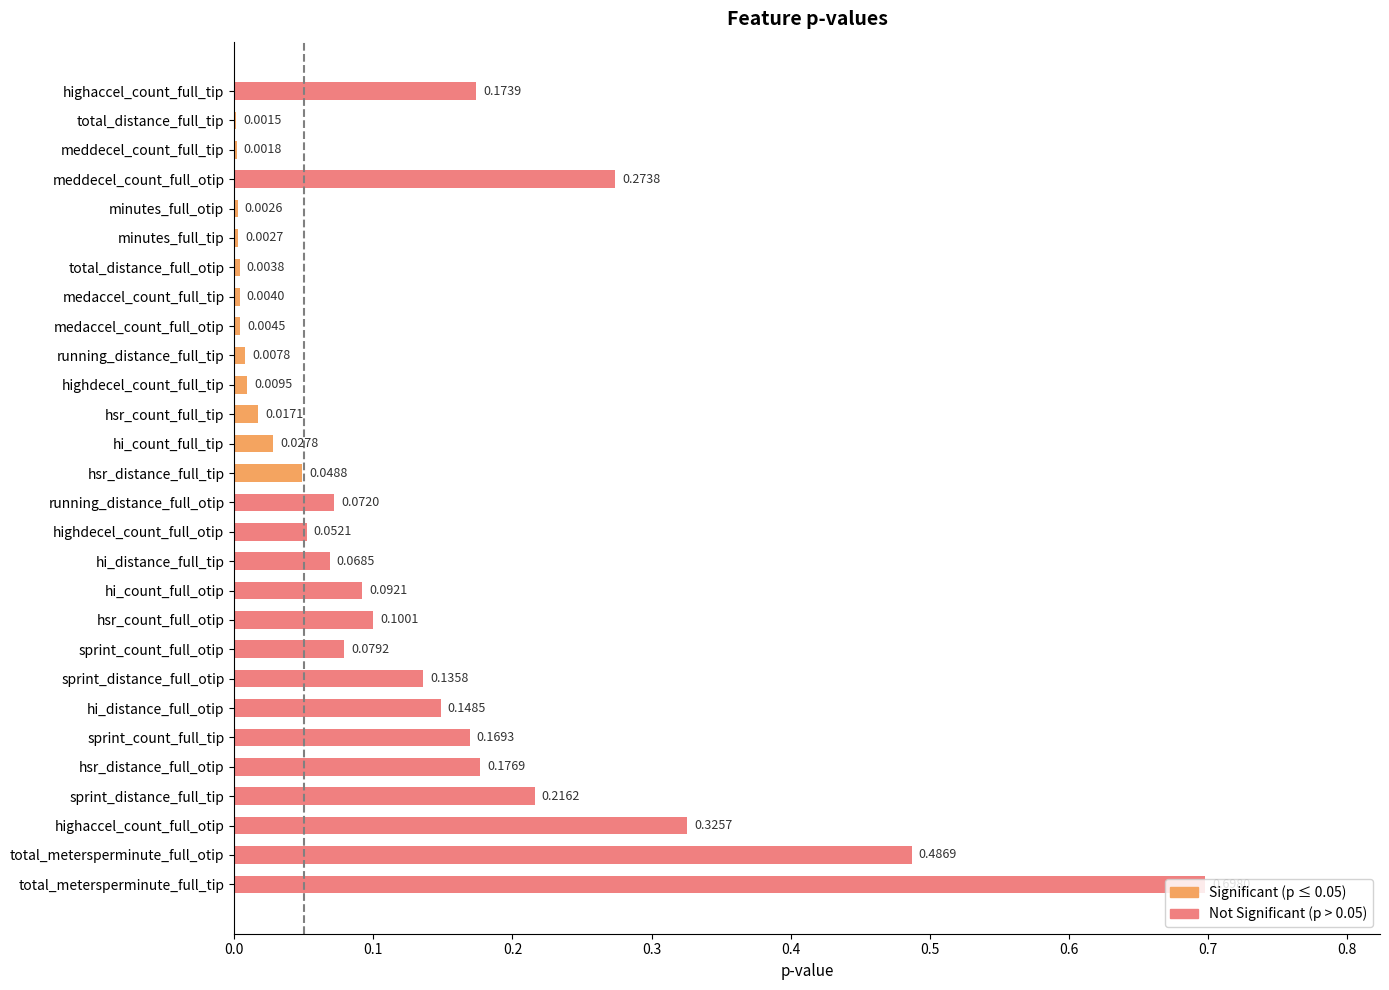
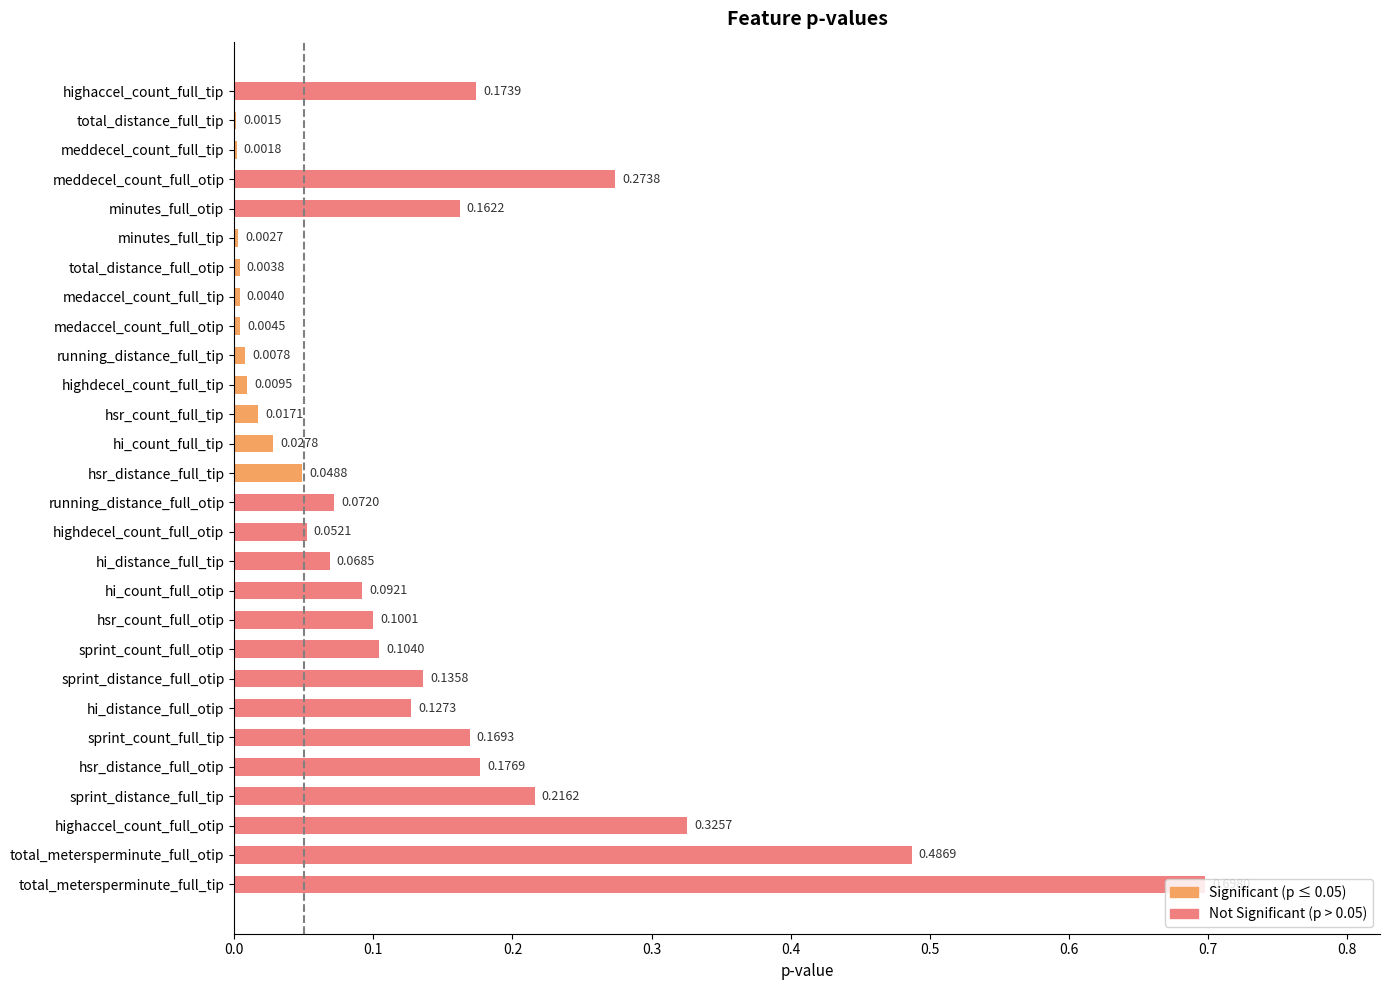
  {
    "highaccel_count_full_tip": 0.1739,
    "total_distance_full_tip": 0.0015,
    "meddecel_count_full_tip": 0.0018,
    "meddecel_count_full_otip": 0.2738,
-   "minutes_full_otip": 0.0026,
+   "minutes_full_otip": 0.1622,
    "minutes_full_tip": 0.0027,
    "total_distance_full_otip": 0.0038,
    "medaccel_count_full_tip": 0.0040,
    "medaccel_count_full_otip": 0.0045,
    "running_distance_full_tip": 0.0078,
    "highdecel_count_full_tip": 0.0095,
    "hsr_count_full_tip": 0.0171,
    "hi_count_full_tip": 0.0278,
    "hsr_distance_full_tip": 0.0488,
    "running_distance_full_otip": 0.0720,
    "highdecel_count_full_otip": 0.0521,
    "hi_distance_full_tip": 0.0685,
    "hi_count_full_otip": 0.0921,
    "hsr_count_full_otip": 0.1001,
-   "sprint_count_full_otip": 0.0792,
+   "sprint_count_full_otip": 0.1040,
    "sprint_distance_full_otip": 0.1358,
-   "hi_distance_full_otip": 0.1485,
+   "hi_distance_full_otip": 0.1273,
    "sprint_count_full_tip": 0.1693,
    "hsr_distance_full_otip": 0.1769,
    "sprint_distance_full_tip": 0.2162,
    "highaccel_count_full_otip": 0.3257,
    "total_metersperminute_full_otip": 0.4869
  }
